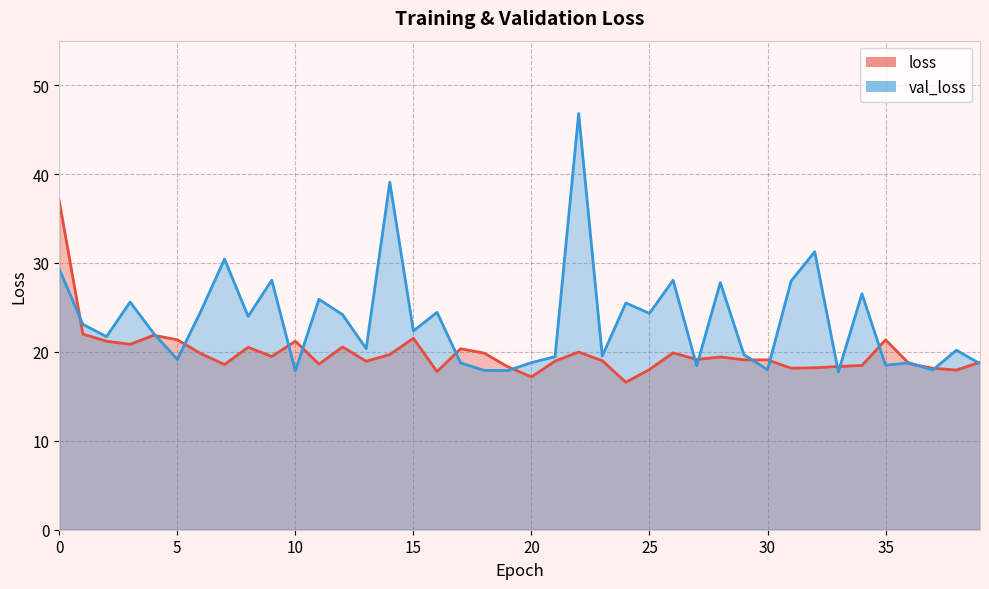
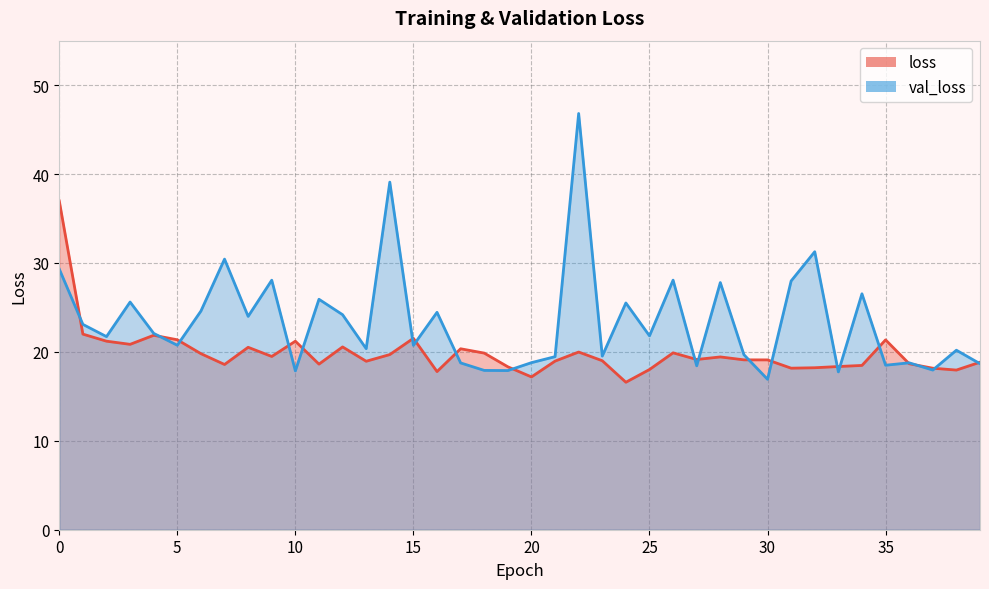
  {
    "loss": {
      "0": 37,
      "5": 21,
      "10": 21,
      "15": 22,
      "20": 17,
      "25": 18,
      "30": 19,
      "35": 21
    },
    "val_loss": {
      "0": 29,
-     "5": 19,
+     "5": 21,
      "10": 18,
-     "15": 22,
+     "15": 21,
      "20": 19,
-     "25": 24,
-     "30": 18,
+     "25": 22,
+     "30": 17,
      "35": 18
    }
  }
